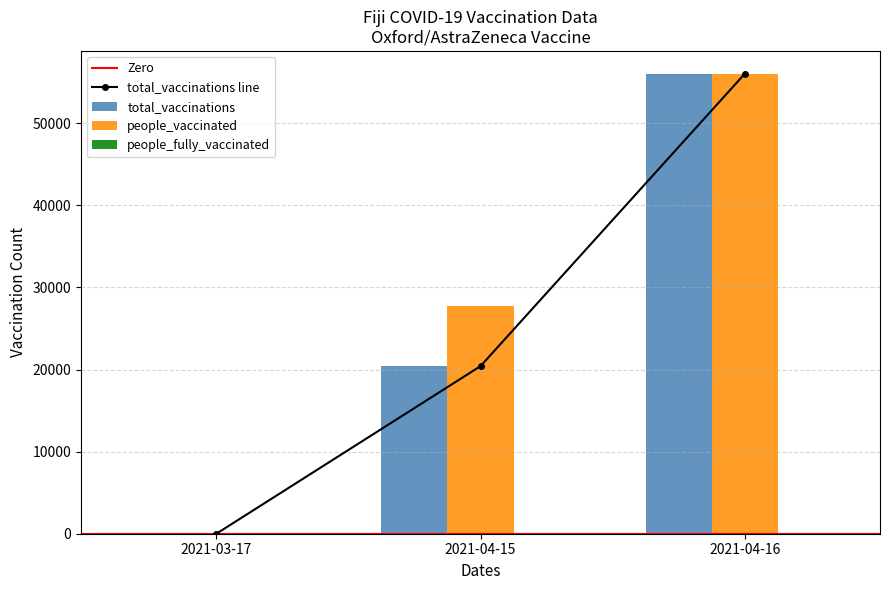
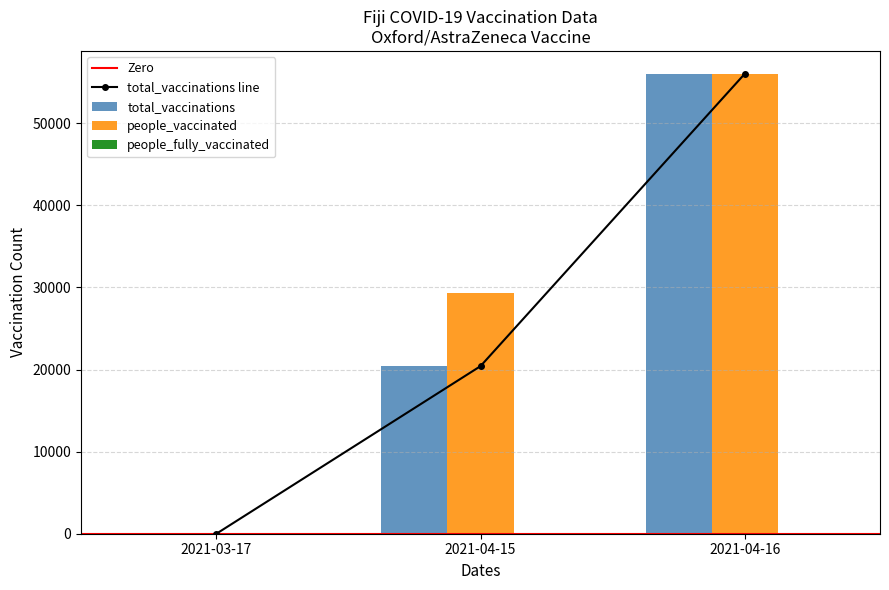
  {
    "total_vaccinations": {
      "2021-03-17": 0,
      "2021-04-15": 20000,
      "2021-04-16": 56000
    },
    "total_vaccinations line": {
      "2021-03-17": 0,
      "2021-04-15": 20000,
      "2021-04-16": 56000
    },
    "people_vaccinated": {
      "2021-03-17": 0,
-     "2021-04-15": 28000,
+     "2021-04-15": 29000,
      "2021-04-16": 56000
    },
    "people_fully_vaccinated": {
      "2021-03-17": 0,
      "2021-04-15": 0,
      "2021-04-16": 0
    }
  }
